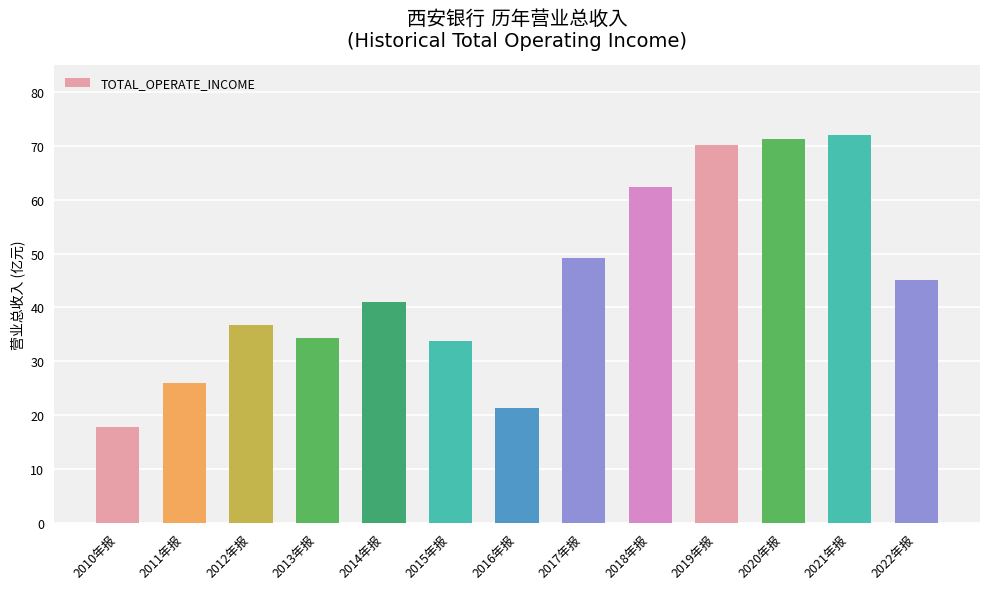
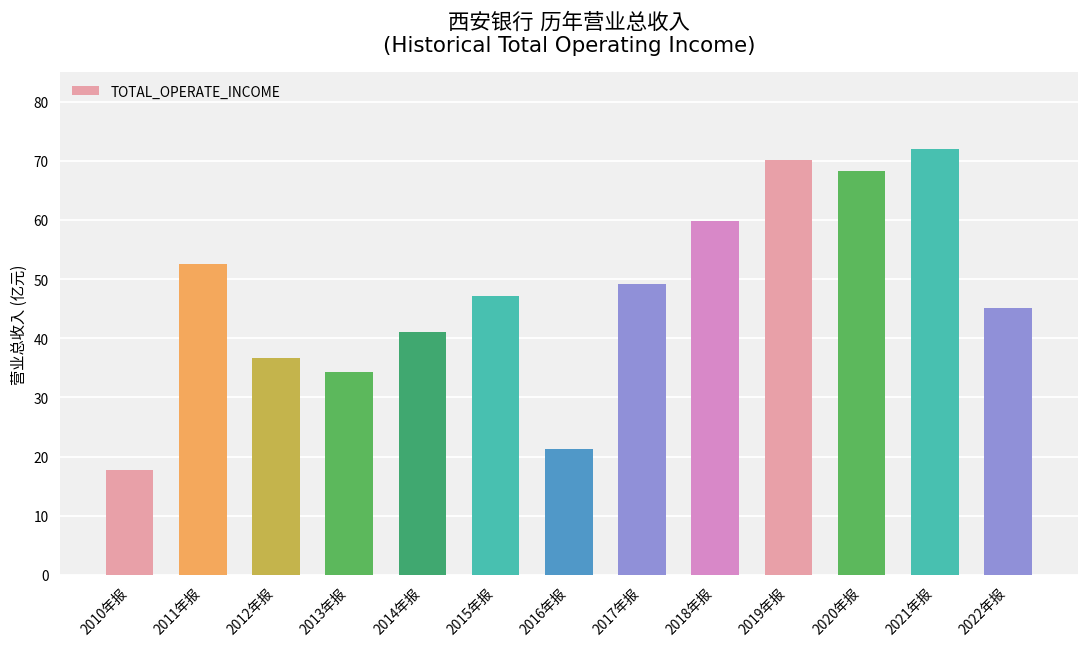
  {
    "2010年报": 18,
-   "2011年报": 26,
+   "2011年报": 53,
    "2012年报": 37,
    "2013年报": 34,
    "2014年报": 41,
-   "2015年报": 34,
+   "2015年报": 47,
    "2016年报": 21,
    "2017年报": 49,
-   "2018年报": 62,
+   "2018年报": 60,
    "2019年报": 70,
-   "2020年报": 71,
+   "2020年报": 68,
    "2021年报": 72,
    "2022年报": 45
  }
